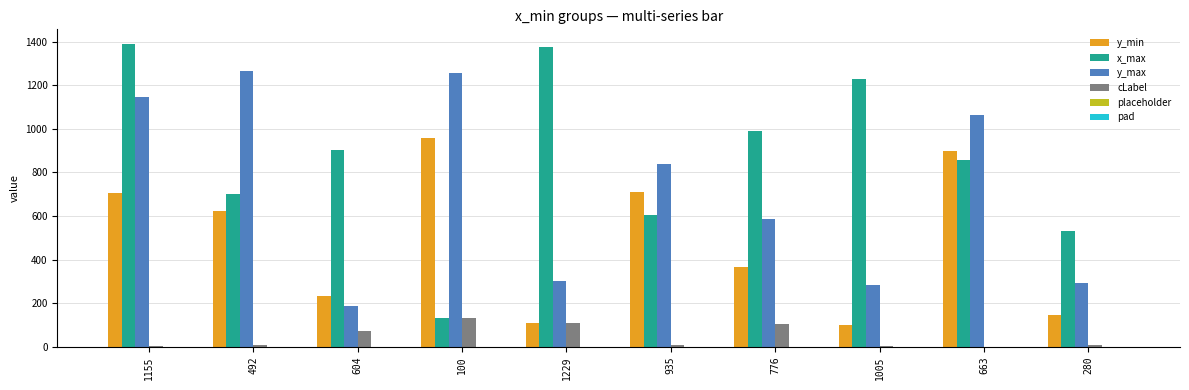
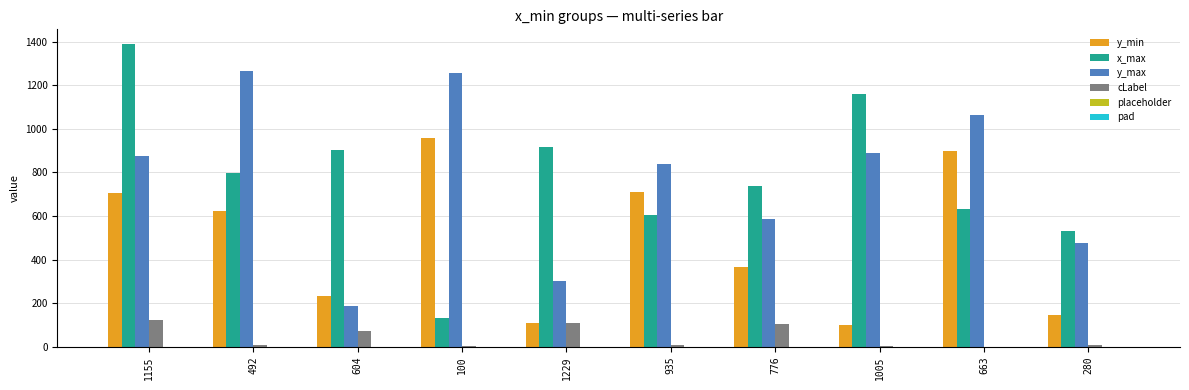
  {
    "x_max": {
      "1155": 1390,
-     "492": 700,
+     "492": 800,
      "604": 910,
      "100": 130,
-     "1229": 1370,
+     "1229": 920,
      "935": 600,
-     "776": 990,
-     "1005": 1230,
-     "663": 860,
+     "776": 740,
+     "1005": 1160,
+     "663": 630,
      "280": 530
    },
    "y_max": {
-     "1155": 1150,
+     "1155": 880,
      "492": 1270,
      "604": 190,
      "100": 1260,
      "1229": 300,
      "935": 840,
      "776": 590,
-     "1005": 280,
+     "1005": 890,
      "663": 1060,
-     "280": 290
+     "280": 480
    },
    "cLabel": {
-     "1155": 0,
+     "1155": 130,
      "604": 70,
-     "100": 130,
+     "100": 10,
      "1229": 110,
      "776": 100,
      "663": 0
    }
  }
